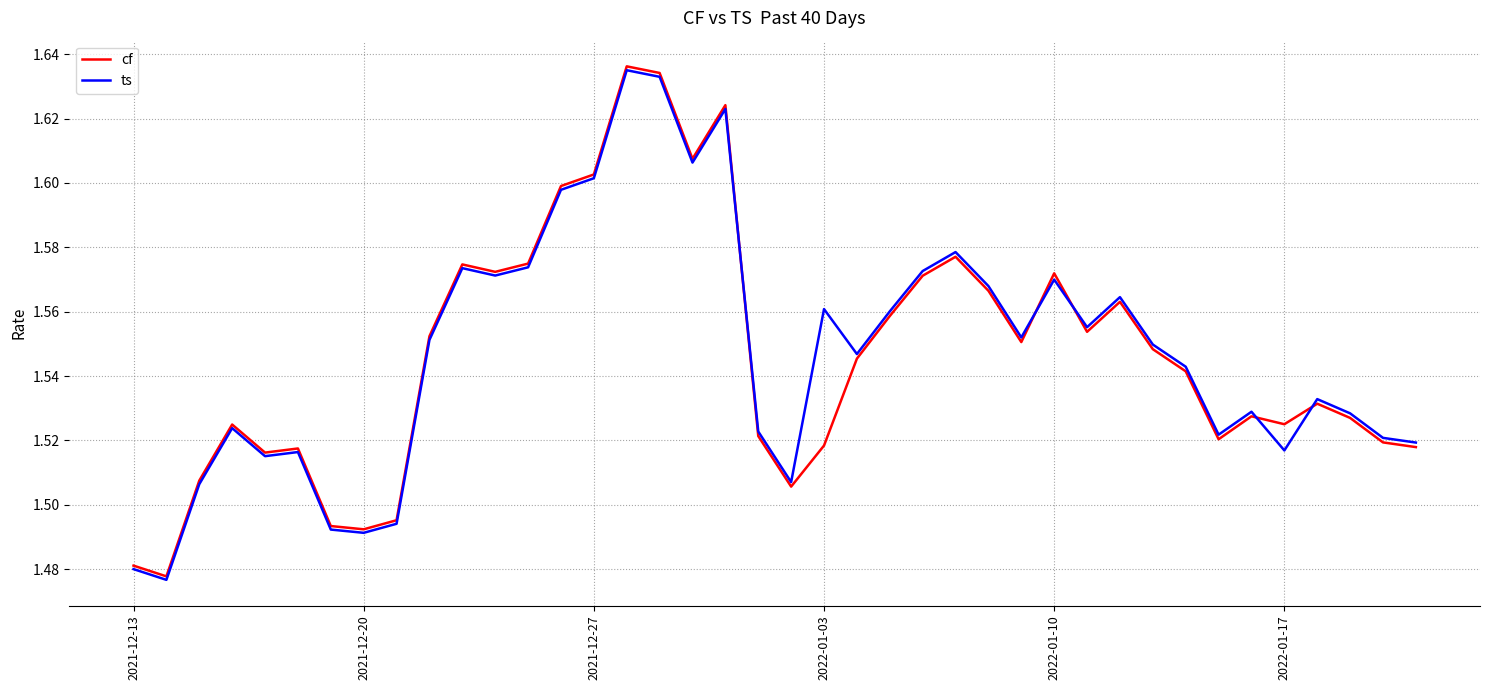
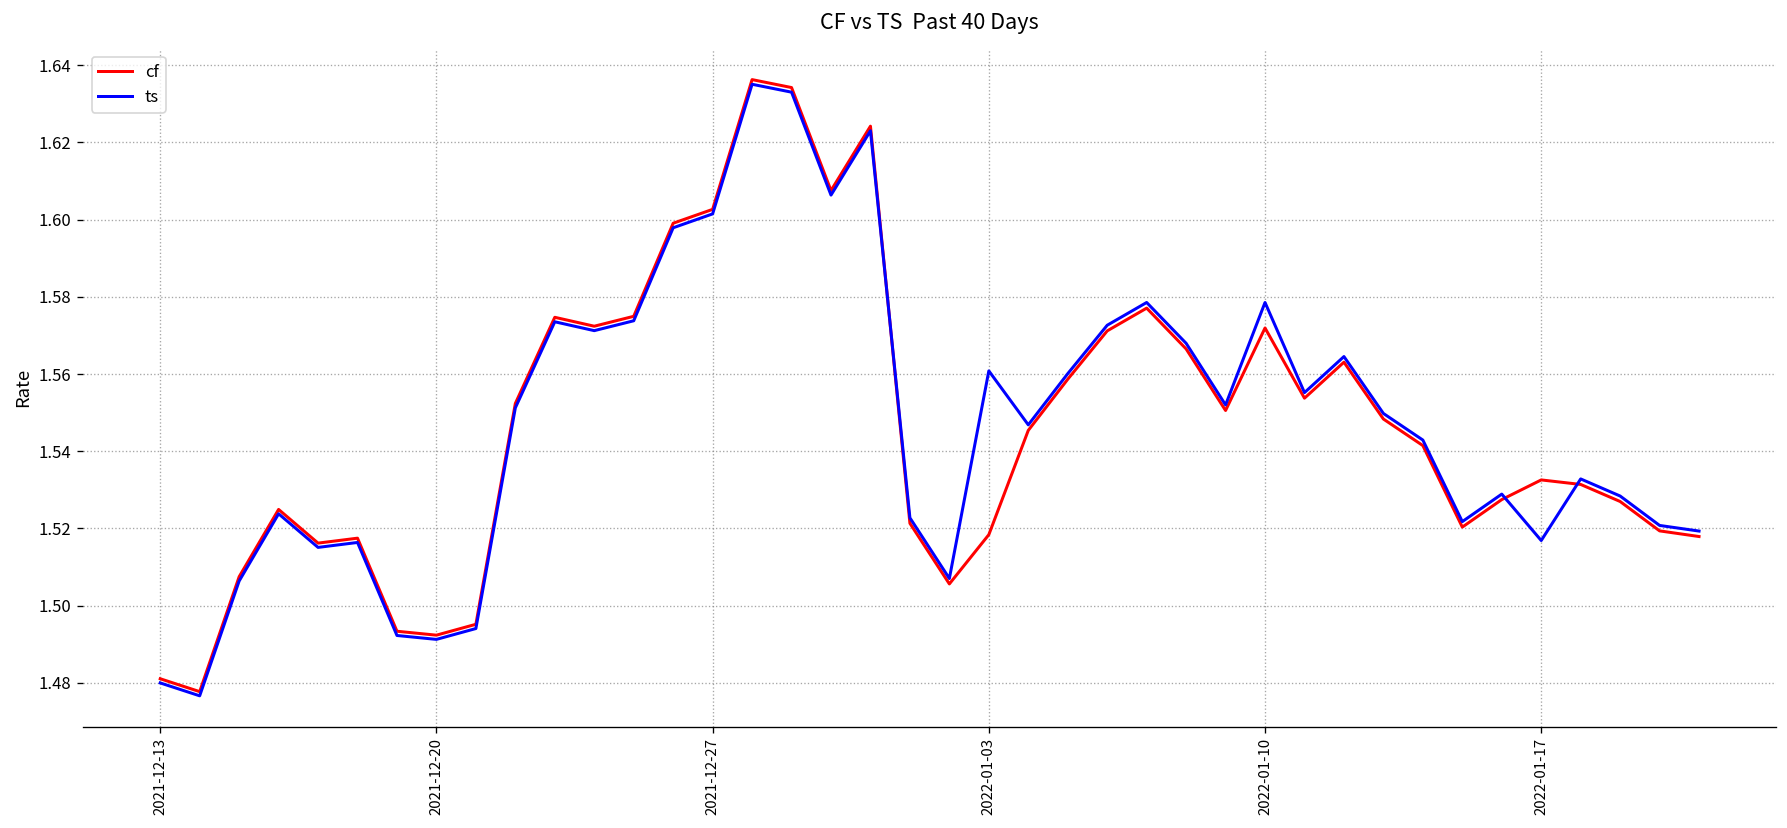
  {
    "cf": {
      "2021-12-13": 1.481,
      "2021-12-20": 1.492,
      "2021-12-27": 1.603,
      "2022-01-03": 1.518,
      "2022-01-10": 1.572,
-     "2022-01-17": 1.525
+     "2022-01-17": 1.533
    },
    "ts": {
      "2021-12-13": 1.480,
      "2021-12-20": 1.491,
      "2021-12-27": 1.601,
      "2022-01-03": 1.561,
-     "2022-01-10": 1.570,
+     "2022-01-10": 1.579,
      "2022-01-17": 1.517
    }
  }
